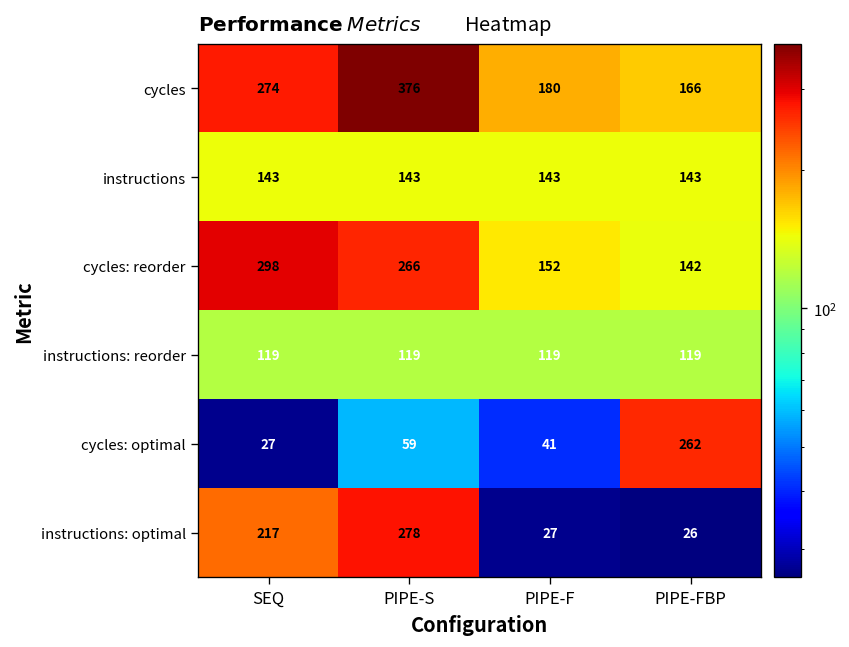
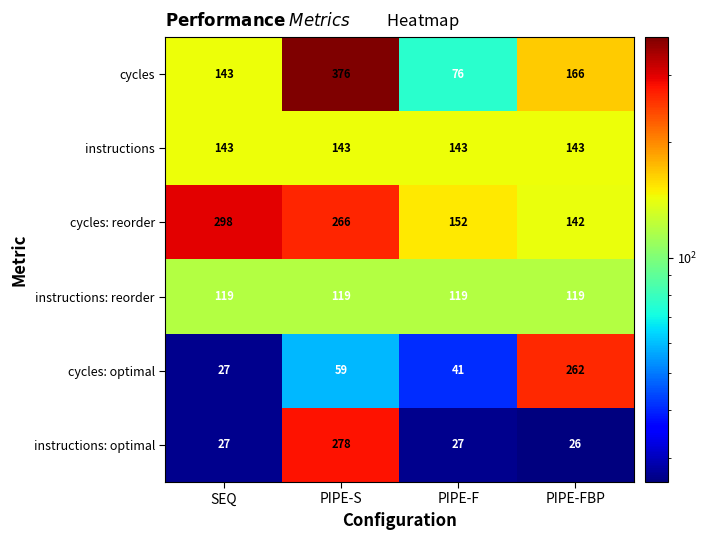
  {
    "cycles": {
-     "SEQ": 274,
+     "SEQ": 143,
      "PIPE-S": 376,
-     "PIPE-F": 180,
+     "PIPE-F": 76,
      "PIPE-FBP": 166
    },
    "instructions": {
      "SEQ": 143,
      "PIPE-S": 143,
      "PIPE-F": 143,
      "PIPE-FBP": 143
    },
    "cycles: reorder": {
      "SEQ": 298,
      "PIPE-S": 266,
      "PIPE-F": 152,
      "PIPE-FBP": 142
    },
    "instructions: reorder": {
      "SEQ": 119,
      "PIPE-S": 119,
      "PIPE-F": 119,
      "PIPE-FBP": 119
    },
    "cycles: optimal": {
      "SEQ": 27,
      "PIPE-S": 59,
      "PIPE-F": 41,
      "PIPE-FBP": 262
    },
    "instructions: optimal": {
-     "SEQ": 217,
+     "SEQ": 27,
      "PIPE-S": 278,
      "PIPE-F": 27,
      "PIPE-FBP": 26
    }
  }
